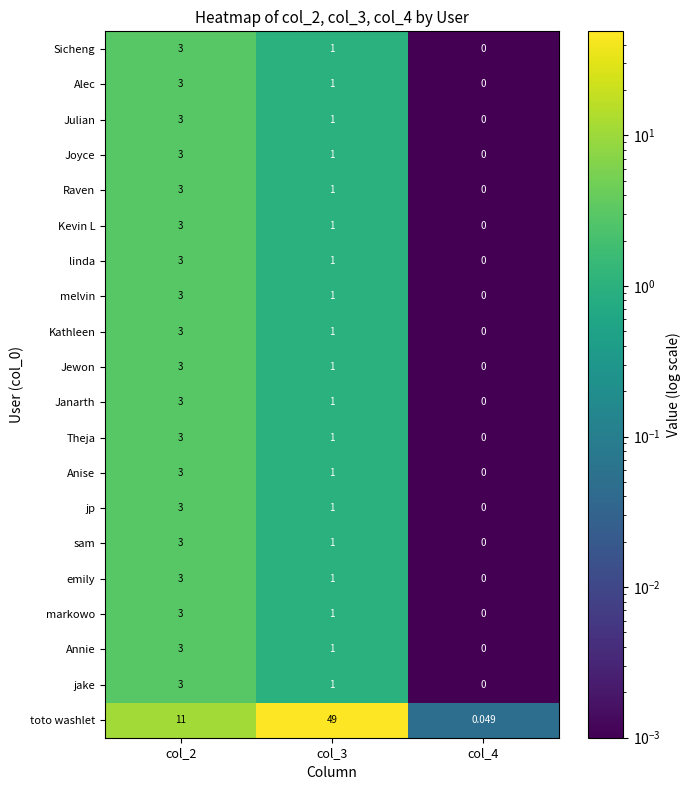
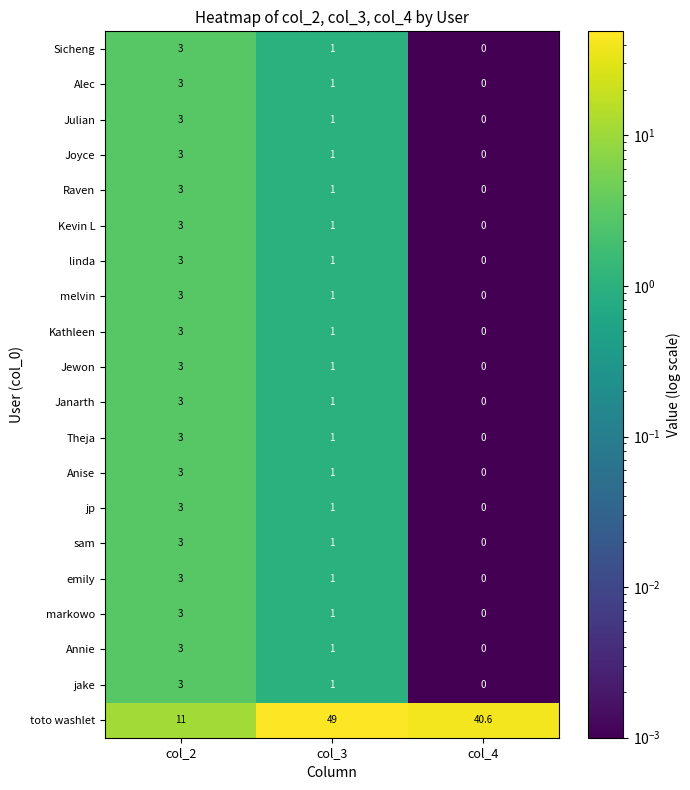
  {
    "Sicheng": {
      "col_2": 3,
      "col_3": 1,
      "col_4": 0
    },
    "Alec": {
      "col_2": 3,
      "col_3": 1,
      "col_4": 0
    },
    "Julian": {
      "col_2": 3,
      "col_3": 1,
      "col_4": 0
    },
    "Joyce": {
      "col_2": 3,
      "col_3": 1,
      "col_4": 0
    },
    "Raven": {
      "col_2": 3,
      "col_3": 1,
      "col_4": 0
    },
    "Kevin L": {
      "col_2": 3,
      "col_3": 1,
      "col_4": 0
    },
    "linda": {
      "col_2": 3,
      "col_3": 1,
      "col_4": 0
    },
    "melvin": {
      "col_2": 3,
      "col_3": 1,
      "col_4": 0
    },
    "Kathleen": {
      "col_2": 3,
      "col_3": 1,
      "col_4": 0
    },
    "Jewon": {
      "col_2": 3,
      "col_3": 1,
      "col_4": 0
    },
    "Janarth": {
      "col_2": 3,
      "col_3": 1,
      "col_4": 0
    },
    "Theja": {
      "col_2": 3,
      "col_3": 1,
      "col_4": 0
    },
    "Anise": {
      "col_2": 3,
      "col_3": 1,
      "col_4": 0
    },
    "jp": {
      "col_2": 3,
      "col_3": 1,
      "col_4": 0
    },
    "sam": {
      "col_2": 3,
      "col_3": 1,
      "col_4": 0
    },
    "emily": {
      "col_2": 3,
      "col_3": 1,
      "col_4": 0
    },
    "markowo": {
      "col_2": 3,
      "col_3": 1,
      "col_4": 0
    },
    "Annie": {
      "col_2": 3,
      "col_3": 1,
      "col_4": 0
    },
    "jake": {
      "col_2": 3,
      "col_3": 1,
      "col_4": 0
    },
    "toto washlet": {
      "col_2": 11,
      "col_3": 49,
-     "col_4": 0.049
+     "col_4": 40.6
    }
  }
